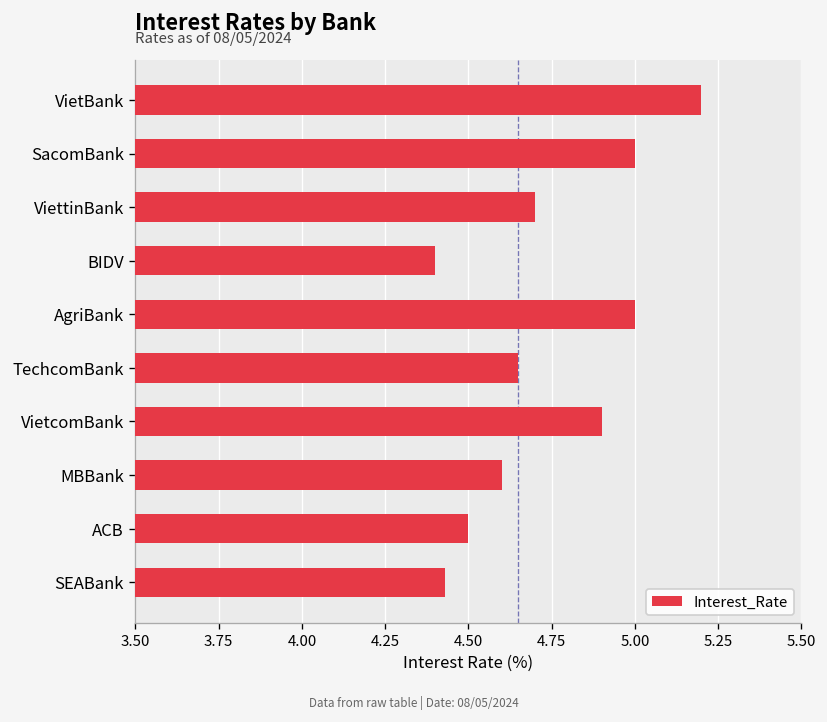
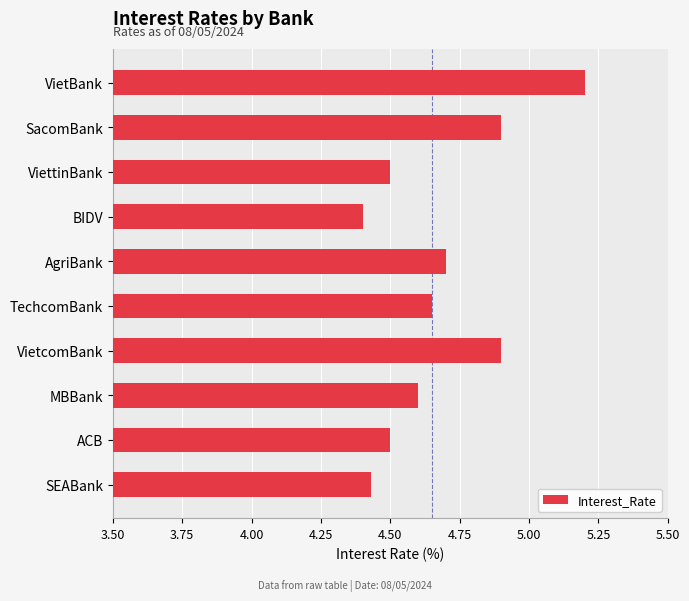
  {
    "VietBank": 5.2,
-   "SacomBank": 5.0,
-   "ViettinBank": 4.7,
+   "SacomBank": 4.9,
+   "ViettinBank": 4.5,
    "BIDV": 4.4,
-   "AgriBank": 5.0,
+   "AgriBank": 4.7,
    "TechcomBank": 4.65,
    "VietcomBank": 4.9,
    "MBBank": 4.6,
    "ACB": 4.5,
    "SEABank": 4.43
  }
